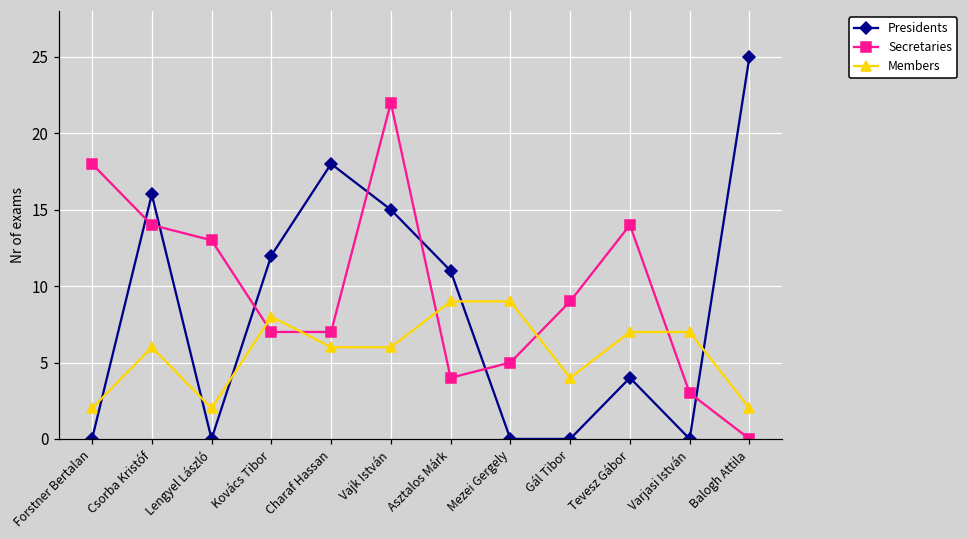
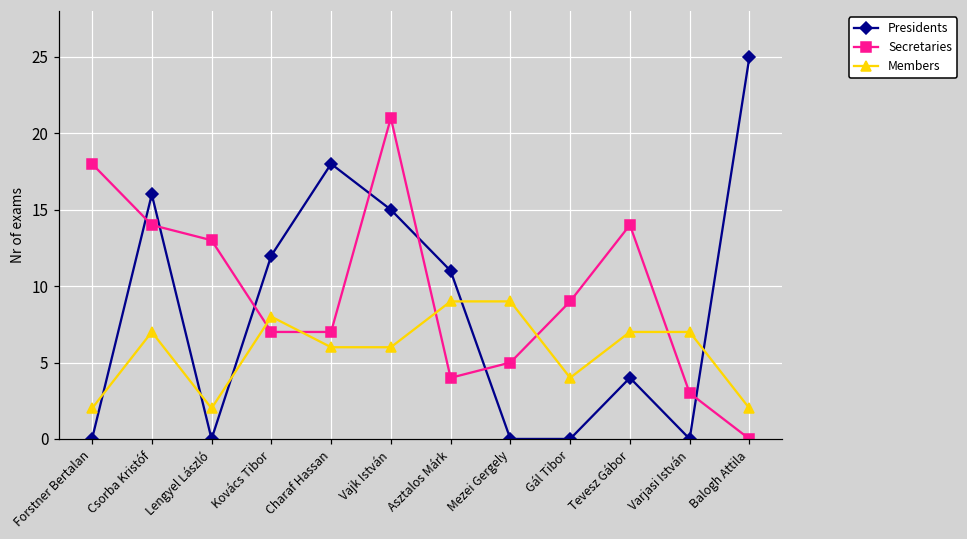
  {
    "Presidents": {
      "Forstner Bertalan": 0,
      "Csorba Kristóf": 16,
      "Lengyel László": 0,
      "Kovács Tibor": 12,
      "Charaf Hassan": 18,
      "Vajk István": 15,
      "Asztalos Márk": 11,
      "Mezei Gergely": 0,
      "Gál Tibor": 0,
      "Tevesz Gábor": 4,
      "Varjasi István": 0,
      "Balogh Attila": 25
    },
    "Secretaries": {
      "Forstner Bertalan": 18,
      "Csorba Kristóf": 14,
      "Lengyel László": 13,
      "Kovács Tibor": 7,
      "Charaf Hassan": 7,
-     "Vajk István": 22,
+     "Vajk István": 21,
      "Asztalos Márk": 4,
      "Mezei Gergely": 5,
      "Gál Tibor": 9,
      "Tevesz Gábor": 14,
      "Varjasi István": 3,
      "Balogh Attila": 0
    },
    "Members": {
      "Forstner Bertalan": 2,
-     "Csorba Kristóf": 6,
+     "Csorba Kristóf": 7,
      "Lengyel László": 2,
      "Kovács Tibor": 8,
      "Charaf Hassan": 6,
      "Vajk István": 6,
      "Asztalos Márk": 9,
      "Mezei Gergely": 9,
      "Gál Tibor": 4,
      "Tevesz Gábor": 7,
      "Varjasi István": 7,
      "Balogh Attila": 2
    }
  }
